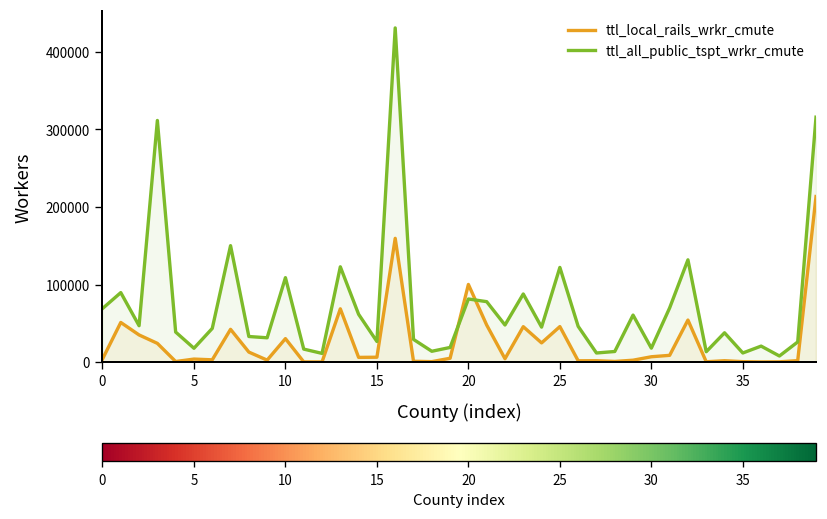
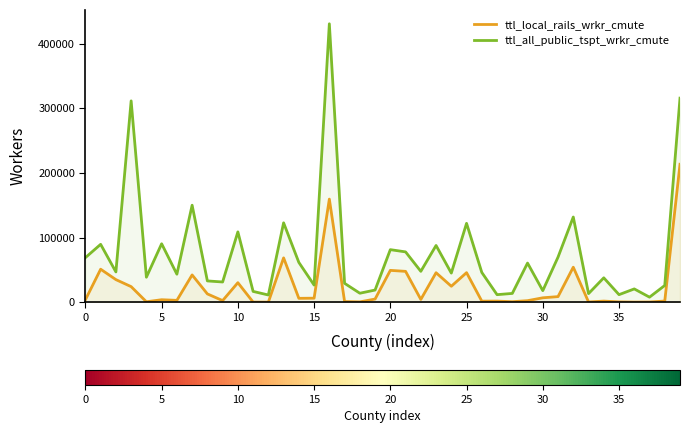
  {
    "ttl_local_rails_wrkr_cmute": {
      "0": 0,
      "5": 0,
      "10": 30000,
      "15": 10000,
-     "20": 100000,
+     "20": 50000,
      "25": 50000,
      "30": 10000,
      "35": 0
    },
    "ttl_all_public_tspt_wrkr_cmute": {
      "0": 70000,
-     "5": 20000,
+     "5": 90000,
      "10": 110000,
      "15": 30000,
      "20": 80000,
      "25": 120000,
      "30": 20000,
      "35": 10000
    }
  }
